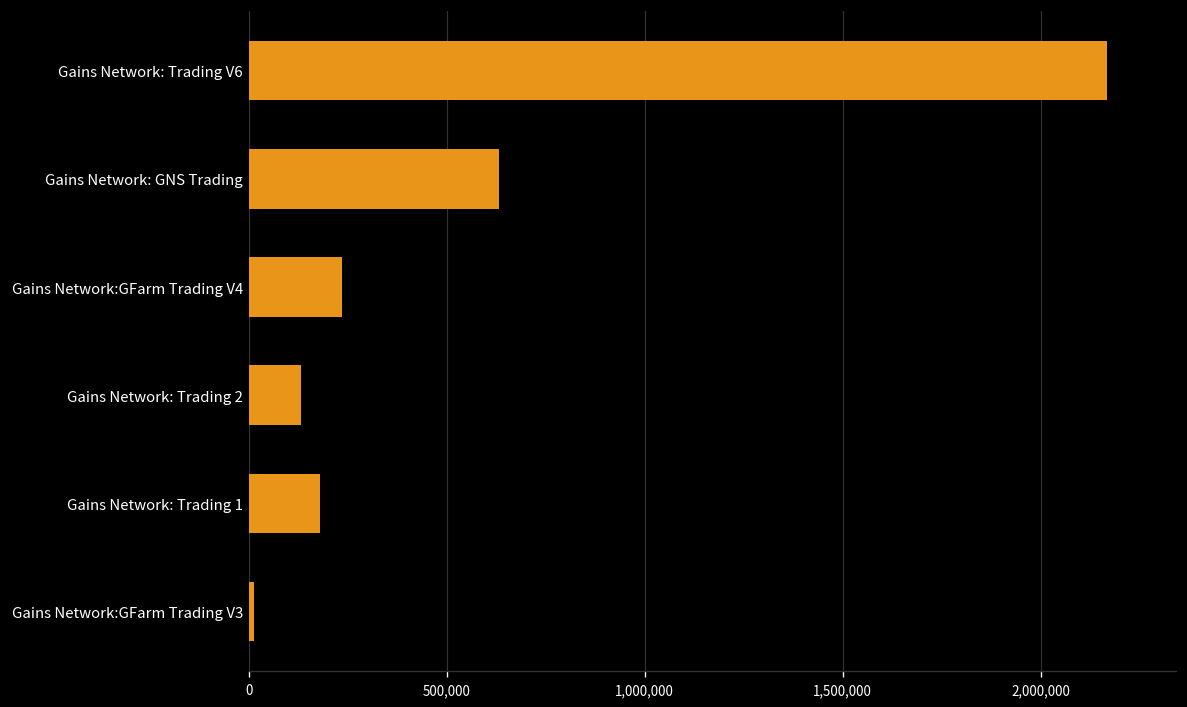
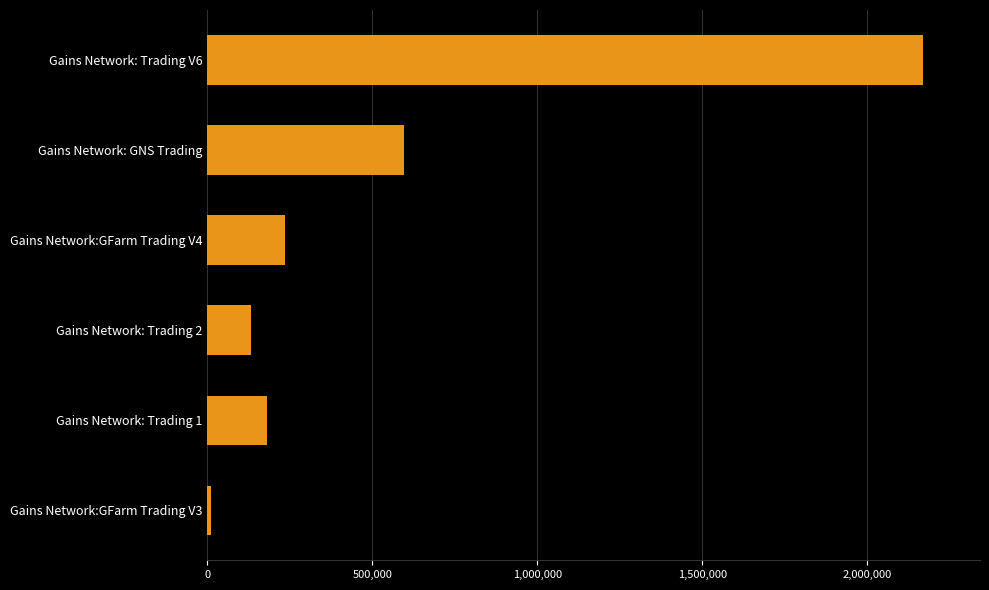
  {
    "Gains Network: Trading V6": "2,170,000",
-   "Gains Network: GNS Trading": "630,000",
+   "Gains Network: GNS Trading": "600,000",
    "Gains Network:GFarm Trading V4": "240,000",
    "Gains Network: Trading 2": "130,000",
    "Gains Network: Trading 1": "180,000",
    "Gains Network:GFarm Trading V3": "10,000"
  }
